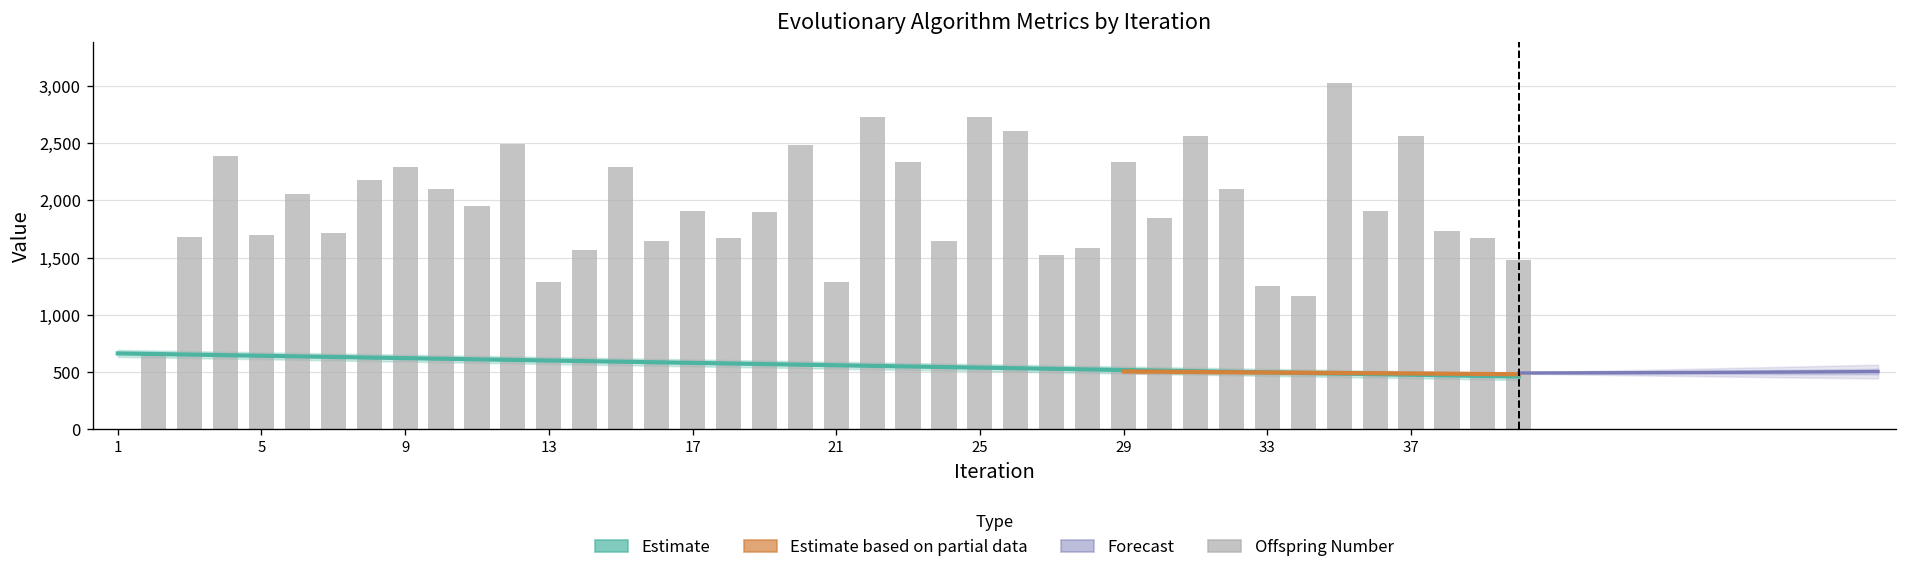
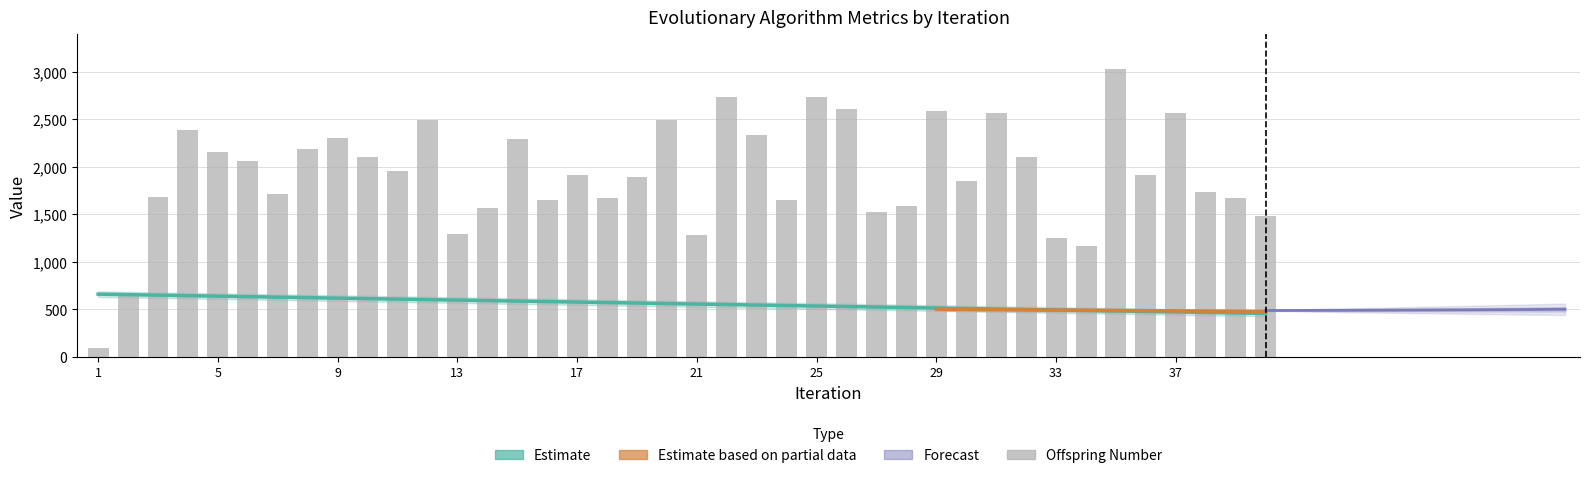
  {
    "Offspring Number": {
-     "1": "0",
-     "5": "1,700",
+     "1": "100",
+     "5": "2,200",
      "9": "2,300",
      "13": "1,300",
      "17": "1,900",
      "21": "1,300",
      "25": "2,700",
-     "29": "2,300",
+     "29": "2,600",
      "33": "1,200",
      "37": "2,600"
    }
  }
